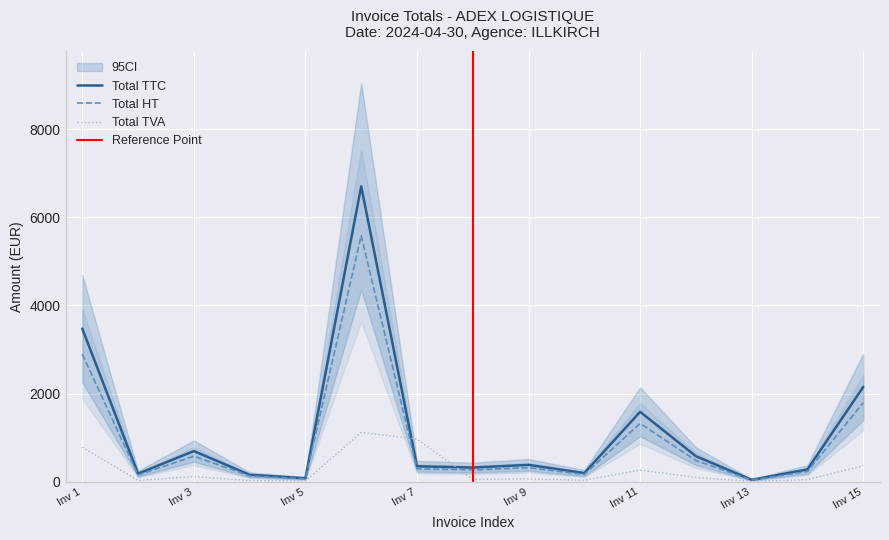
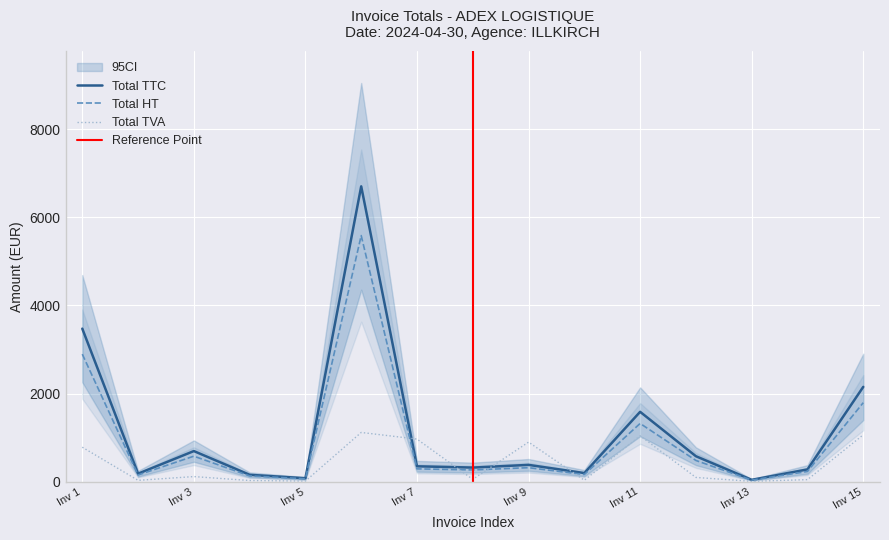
  {
    "Total TVA": {
      "Inv 1": 800,
      "Inv 3": 100,
      "Inv 7": 1000,
-     "Inv 9": 100,
-     "Inv 11": 300,
-     "Inv 15": 400
+     "Inv 9": 900,
+     "Inv 11": 1000,
+     "Inv 15": 1100
    }
  }
